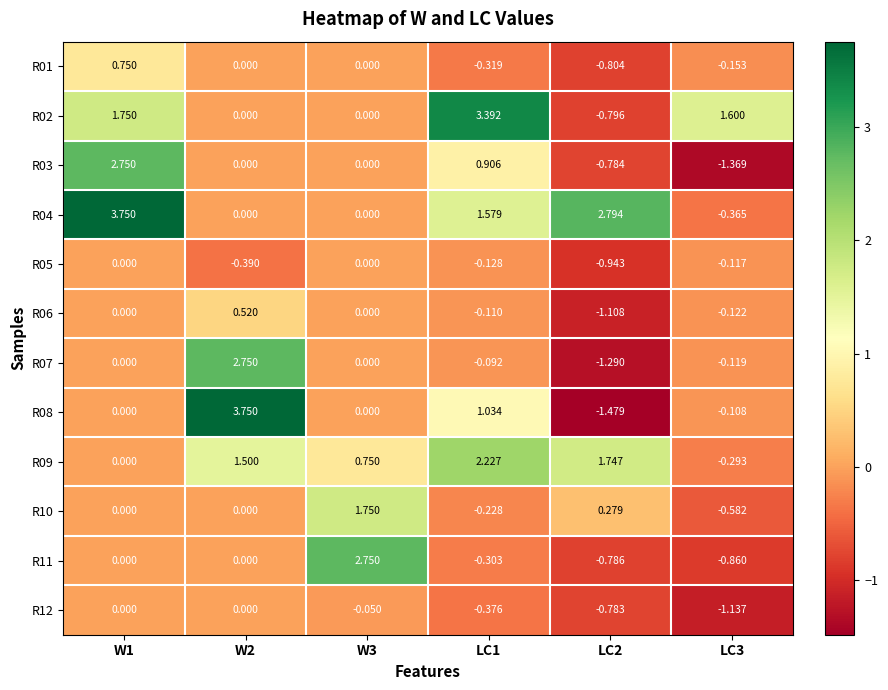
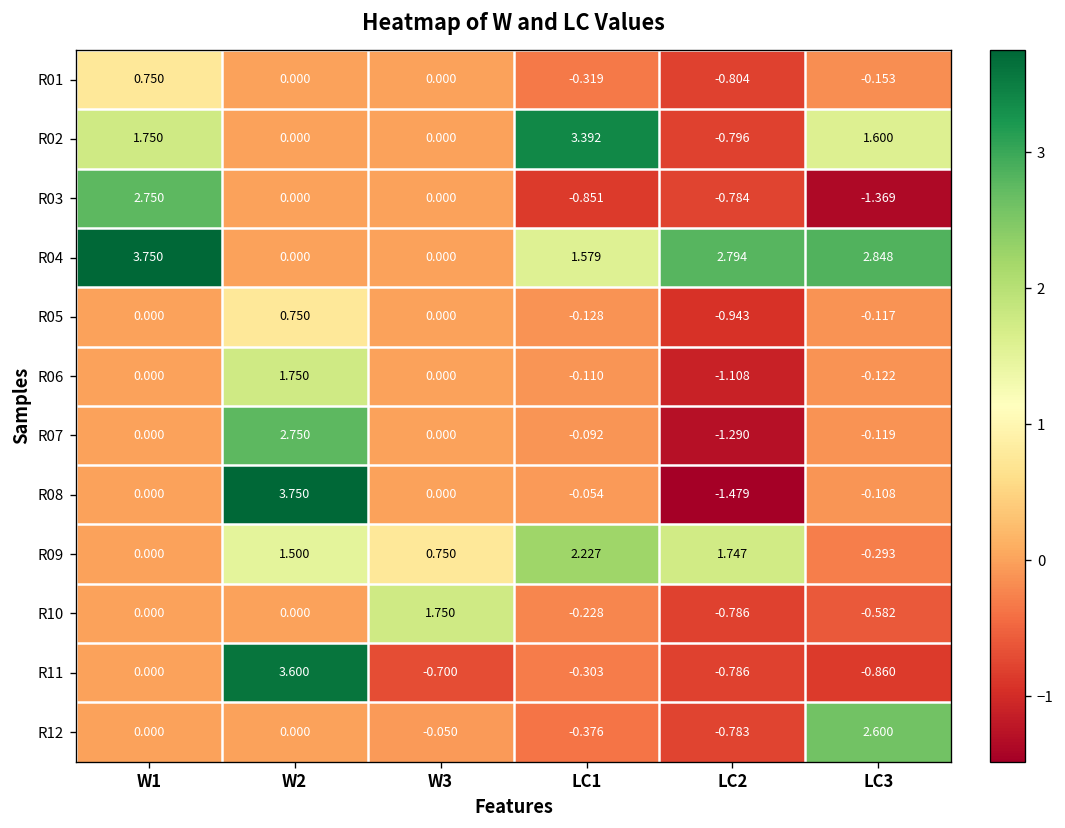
  {
    "R01": {
      "W1": 0.750,
      "W2": 0.000,
      "W3": 0.000,
      "LC1": -0.319,
      "LC2": -0.804,
      "LC3": -0.153
    },
    "R02": {
      "W1": 1.750,
      "W2": 0.000,
      "W3": 0.000,
      "LC1": 3.392,
      "LC2": -0.796,
      "LC3": 1.600
    },
    "R03": {
      "W1": 2.750,
      "W2": 0.000,
      "W3": 0.000,
-     "LC1": 0.906,
+     "LC1": -0.851,
      "LC2": -0.784,
      "LC3": -1.369
    },
    "R04": {
      "W1": 3.750,
      "W2": 0.000,
      "W3": 0.000,
      "LC1": 1.579,
      "LC2": 2.794,
-     "LC3": -0.365
+     "LC3": 2.848
    },
    "R05": {
      "W1": 0.000,
-     "W2": -0.390,
+     "W2": 0.750,
      "W3": 0.000,
      "LC1": -0.128,
      "LC2": -0.943,
      "LC3": -0.117
    },
    "R06": {
      "W1": 0.000,
-     "W2": 0.520,
+     "W2": 1.750,
      "W3": 0.000,
      "LC1": -0.110,
      "LC2": -1.108,
      "LC3": -0.122
    },
    "R07": {
      "W1": 0.000,
      "W2": 2.750,
      "W3": 0.000,
      "LC1": -0.092,
      "LC2": -1.290,
      "LC3": -0.119
    },
    "R08": {
      "W1": 0.000,
      "W2": 3.750,
      "W3": 0.000,
-     "LC1": 1.034,
+     "LC1": -0.054,
      "LC2": -1.479,
      "LC3": -0.108
    },
    "R09": {
      "W1": 0.000,
      "W2": 1.500,
      "W3": 0.750,
      "LC1": 2.227,
      "LC2": 1.747,
      "LC3": -0.293
    },
    "R10": {
      "W1": 0.000,
      "W2": 0.000,
      "W3": 1.750,
      "LC1": -0.228,
-     "LC2": 0.279,
+     "LC2": -0.786,
      "LC3": -0.582
    },
    "R11": {
      "W1": 0.000,
-     "W2": 0.000,
-     "W3": 2.750,
+     "W2": 3.600,
+     "W3": -0.700,
      "LC1": -0.303,
      "LC2": -0.786,
      "LC3": -0.860
    },
    "R12": {
      "W1": 0.000,
      "W2": 0.000,
      "W3": -0.050,
      "LC1": -0.376,
      "LC2": -0.783,
-     "LC3": -1.137
+     "LC3": 2.600
    }
  }
